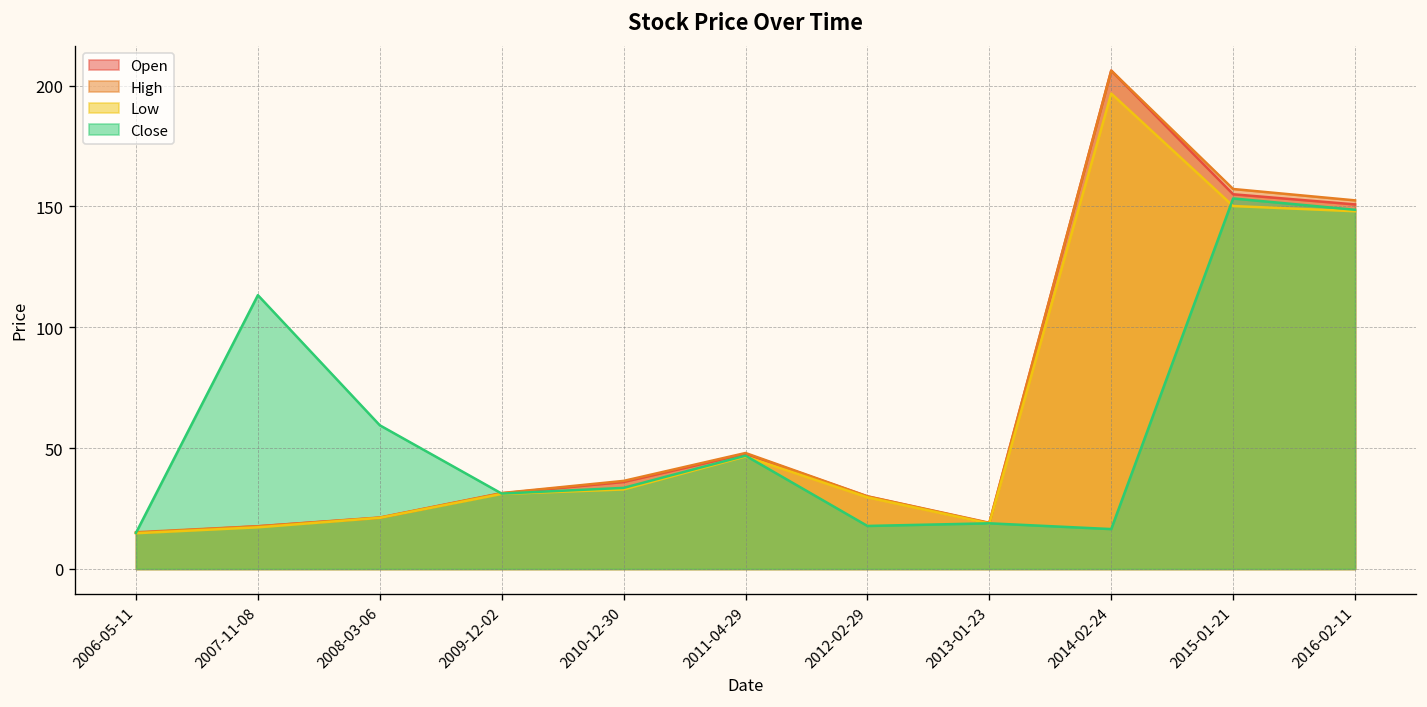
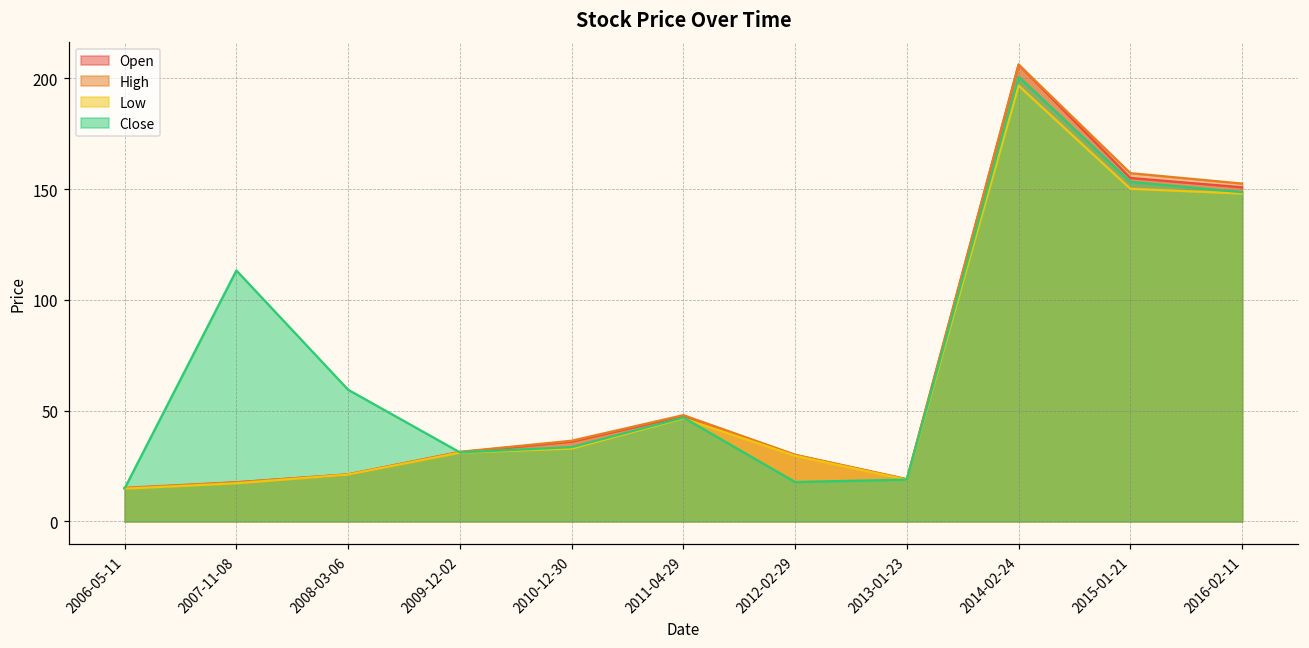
  {
    "Close": {
      "2007-11-08": 113,
      "2008-03-06": 59,
      "2012-02-29": 18,
-     "2014-02-24": 17,
+     "2014-02-24": 201,
      "2015-01-21": 153
    }
  }
